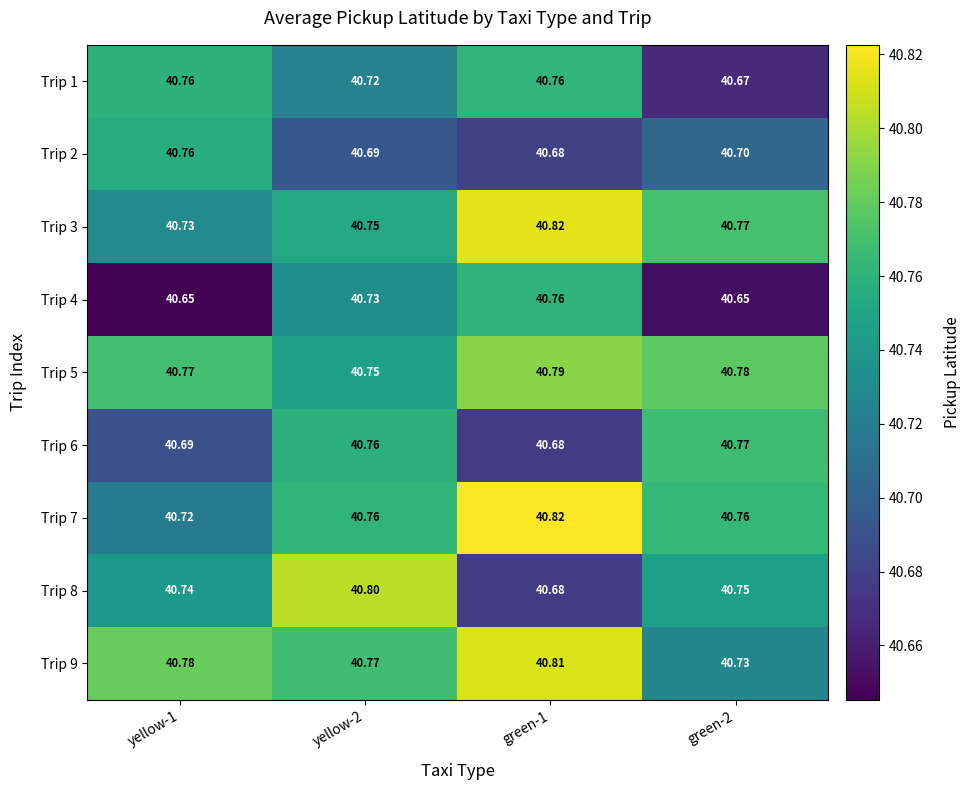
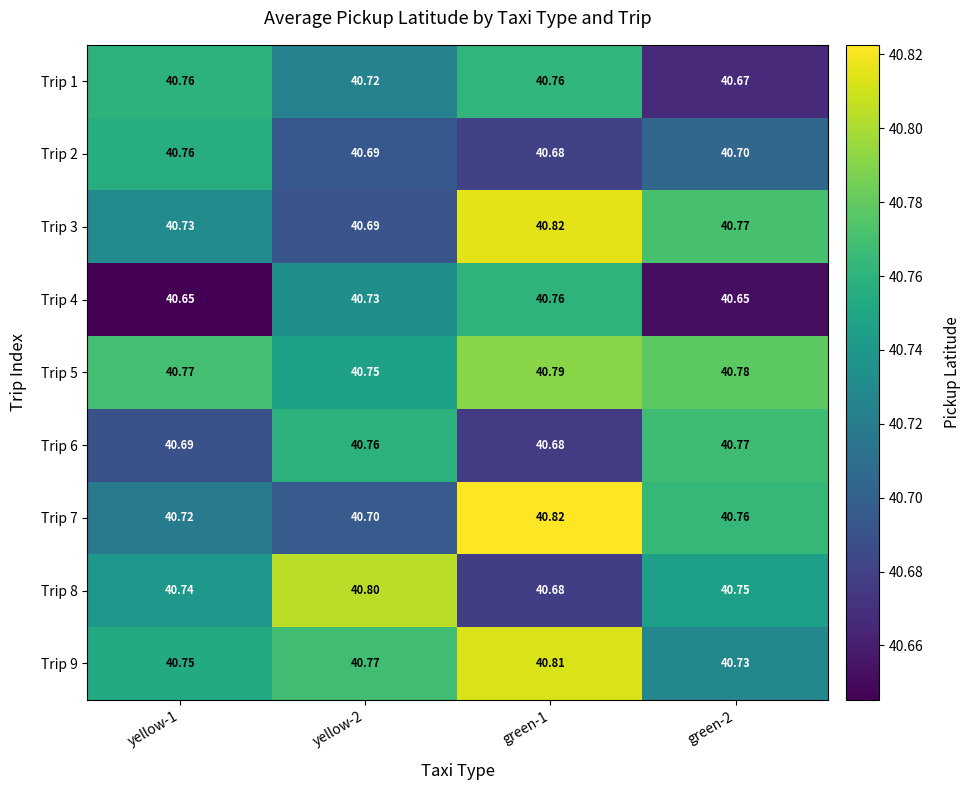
  {
    "Trip 1": {
      "yellow-1": 40.76,
      "yellow-2": 40.72,
      "green-1": 40.76,
      "green-2": 40.67
    },
    "Trip 2": {
      "yellow-1": 40.76,
      "yellow-2": 40.69,
      "green-1": 40.68,
      "green-2": 40.70
    },
    "Trip 3": {
      "yellow-1": 40.73,
-     "yellow-2": 40.75,
+     "yellow-2": 40.69,
      "green-1": 40.82,
      "green-2": 40.77
    },
    "Trip 4": {
      "yellow-1": 40.65,
      "yellow-2": 40.73,
      "green-1": 40.76,
      "green-2": 40.65
    },
    "Trip 5": {
      "yellow-1": 40.77,
      "yellow-2": 40.75,
      "green-1": 40.79,
      "green-2": 40.78
    },
    "Trip 6": {
      "yellow-1": 40.69,
      "yellow-2": 40.76,
      "green-1": 40.68,
      "green-2": 40.77
    },
    "Trip 7": {
      "yellow-1": 40.72,
-     "yellow-2": 40.76,
+     "yellow-2": 40.70,
      "green-1": 40.82,
      "green-2": 40.76
    },
    "Trip 8": {
      "yellow-1": 40.74,
      "yellow-2": 40.80,
      "green-1": 40.68,
      "green-2": 40.75
    },
    "Trip 9": {
-     "yellow-1": 40.78,
+     "yellow-1": 40.75,
      "yellow-2": 40.77,
      "green-1": 40.81,
      "green-2": 40.73
    }
  }
